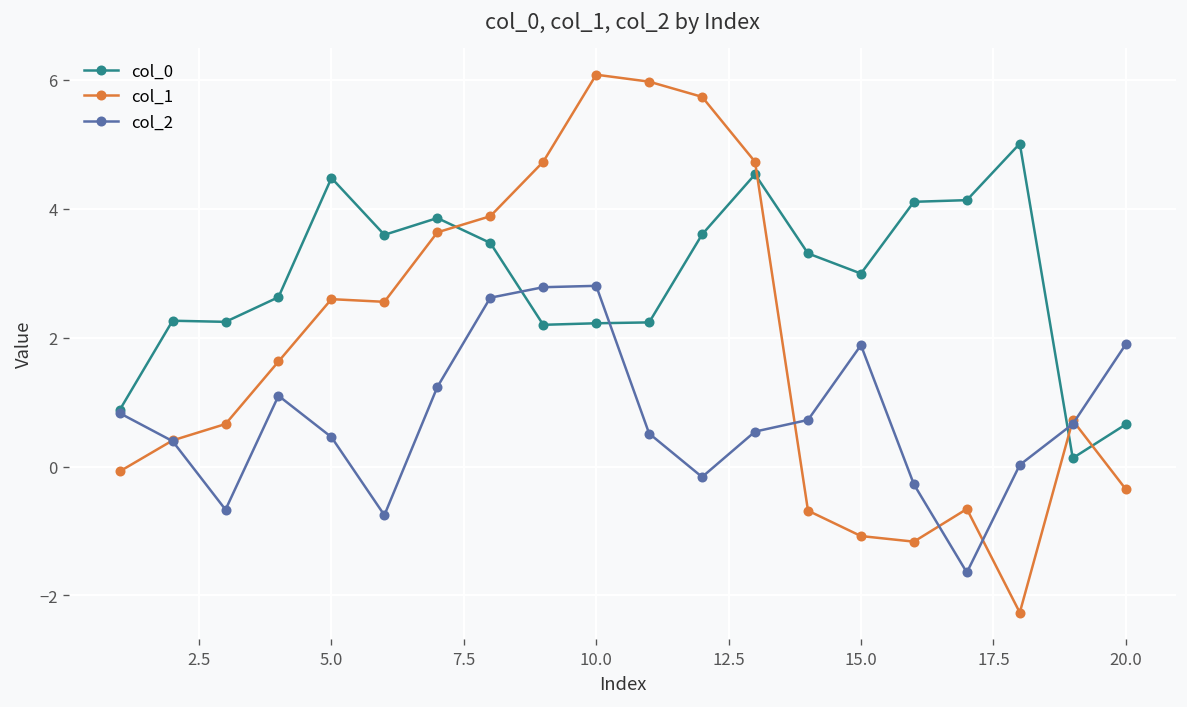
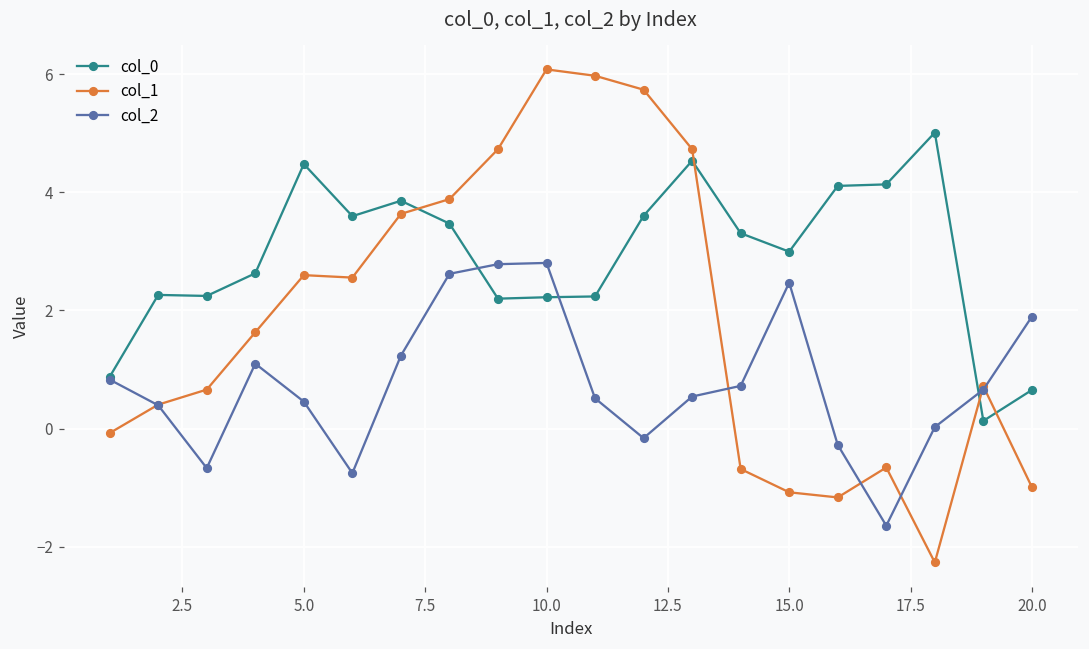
  {
    "col_0": {
      "5.0": 4.5,
      "10.0": 2.2,
      "15.0": 3.0,
      "20.0": 0.7
    },
    "col_1": {
      "5.0": 2.6,
      "10.0": 6.1,
      "15.0": -1.1,
-     "20.0": -0.3
+     "20.0": -1.0
    },
    "col_2": {
      "5.0": 0.5,
      "10.0": 2.8,
-     "15.0": 1.9,
+     "15.0": 2.5,
      "20.0": 1.9
    }
  }
